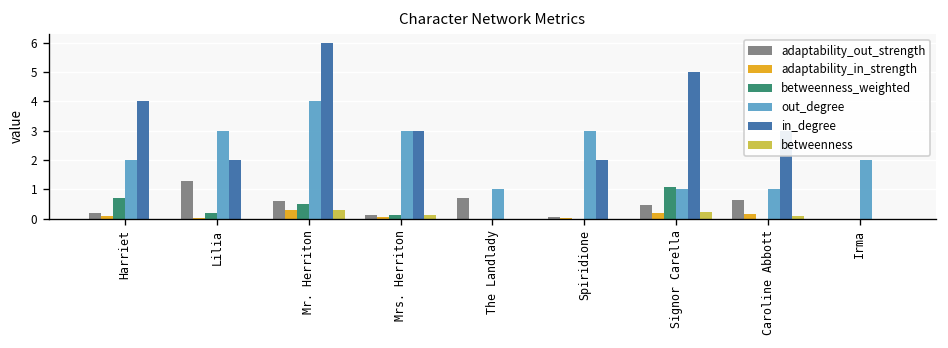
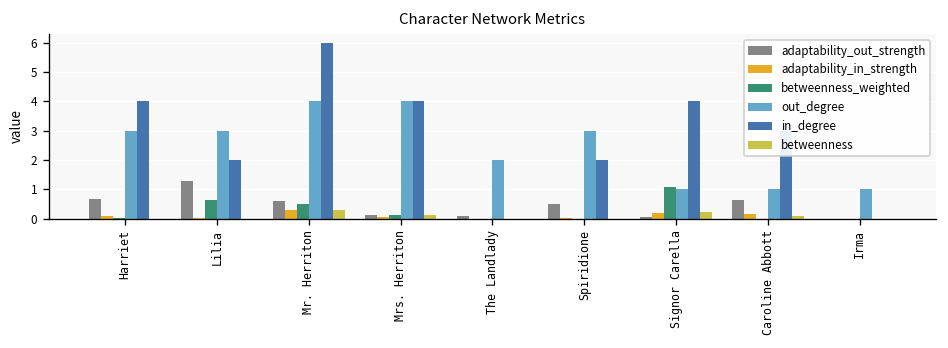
  {
    "adaptability_out_strength": {
-     "Harriet": 0.2,
+     "Harriet": 0.7,
      "Lilia": 1.3,
      "Mr. Herriton": 0.6,
      "Mrs. Herriton": 0.1,
-     "The Landlady": 0.7,
-     "Spiridione": 0.1,
-     "Signor Carella": 0.5,
+     "The Landlady": 0.1,
+     "Spiridione": 0.5,
+     "Signor Carella": 0.1,
      "Caroline Abbott": 0.6,
      "Irma": 0.0
    },
    "betweenness_weighted": {
-     "Harriet": 0.7,
-     "Lilia": 0.2,
+     "Harriet": 0.0,
+     "Lilia": 0.6,
      "Mr. Herriton": 0.5,
      "Mrs. Herriton": 0.1,
      "The Landlady": 0.0,
      "Spiridione": 0.0,
      "Signor Carella": 1.1,
      "Caroline Abbott": 0.0,
      "Irma": 0.0
    },
    "out_degree": {
-     "Harriet": 2,
+     "Harriet": 3,
      "Lilia": 3,
      "Mr. Herriton": 4,
-     "Mrs. Herriton": 3,
-     "The Landlady": 1,
+     "Mrs. Herriton": 4,
+     "The Landlady": 2,
      "Spiridione": 3,
      "Signor Carella": 1,
      "Caroline Abbott": 1,
-     "Irma": 2
+     "Irma": 1
    },
    "in_degree": {
      "Harriet": 4,
      "Lilia": 2,
      "Mr. Herriton": 6,
-     "Mrs. Herriton": 3,
+     "Mrs. Herriton": 4,
      "The Landlady": 0,
      "Spiridione": 2,
-     "Signor Carella": 5,
+     "Signor Carella": 4,
      "Irma": 0
    }
  }
